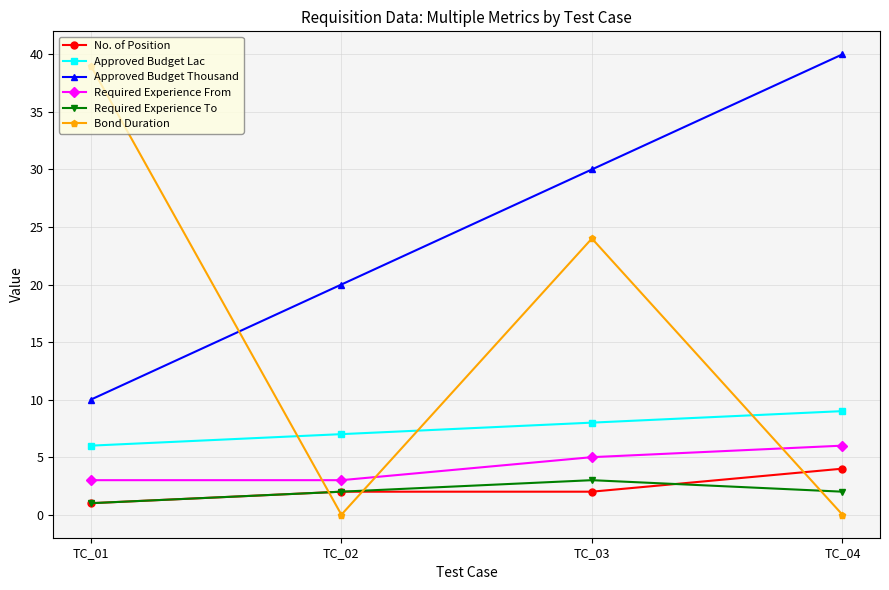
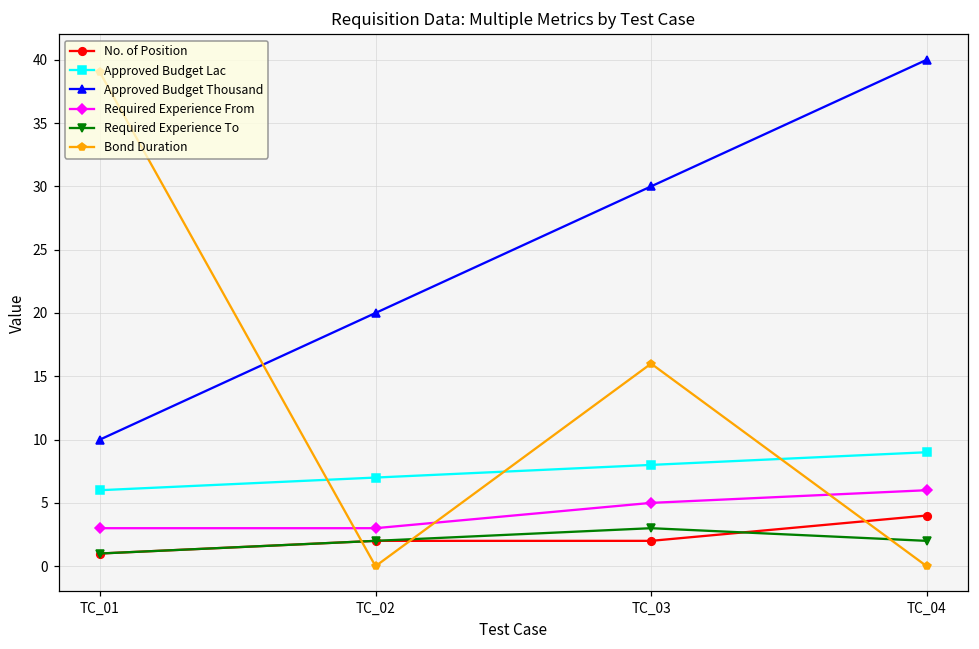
  {
    "No. of Position": {
      "TC_03": 2,
      "TC_04": 4
    },
    "Approved Budget Lac": {
      "TC_01": 6,
      "TC_02": 7,
      "TC_03": 8,
      "TC_04": 9
    },
    "Approved Budget Thousand": {
      "TC_01": 10,
      "TC_02": 20,
      "TC_03": 30,
      "TC_04": 40
    },
    "Required Experience From": {
      "TC_01": 3,
      "TC_02": 3,
      "TC_03": 5,
      "TC_04": 6
    },
    "Required Experience To": {
      "TC_03": 3,
      "TC_04": 2
    },
    "Bond Duration": {
      "TC_02": 0,
-     "TC_03": 24,
+     "TC_03": 16,
      "TC_04": 0
    }
  }
